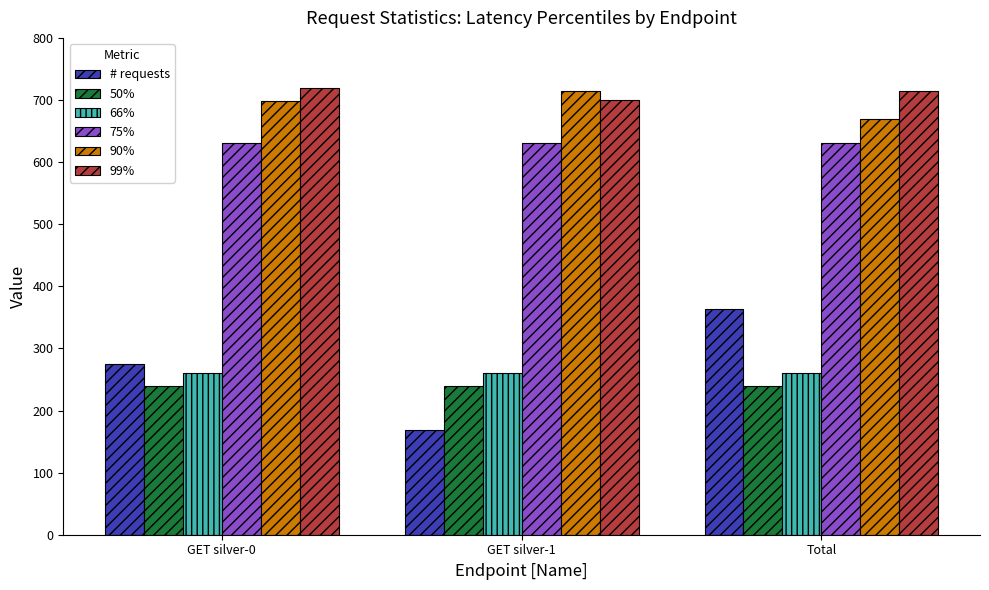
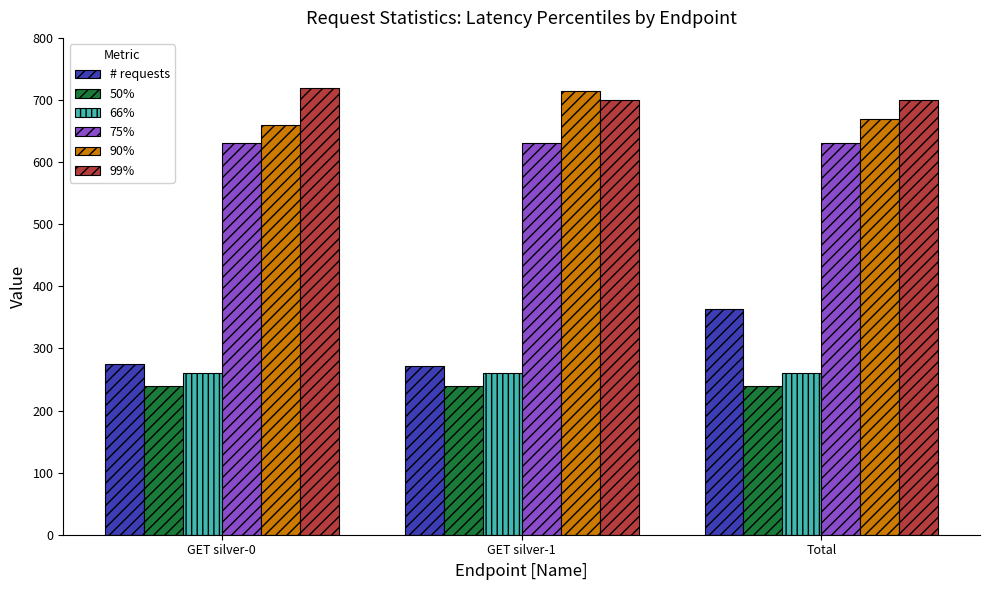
  {
    "# requests": {
      "GET silver-0": 280,
-     "GET silver-1": 170,
+     "GET silver-1": 270,
      "Total": 360
    },
    "50%": {
      "GET silver-0": 240,
      "GET silver-1": 240,
      "Total": 240
    },
    "66%": {
      "GET silver-0": 260,
      "GET silver-1": 260,
      "Total": 260
    },
    "75%": {
      "GET silver-0": 630,
      "GET silver-1": 630,
      "Total": 630
    },
    "90%": {
-     "GET silver-0": 700,
+     "GET silver-0": 660,
      "GET silver-1": 710,
      "Total": 670
    },
    "99%": {
      "GET silver-0": 720,
      "GET silver-1": 700,
-     "Total": 710
+     "Total": 700
    }
  }
